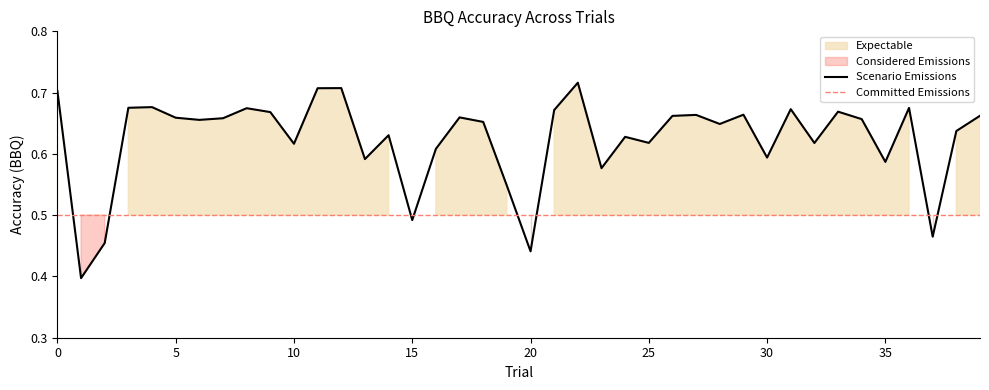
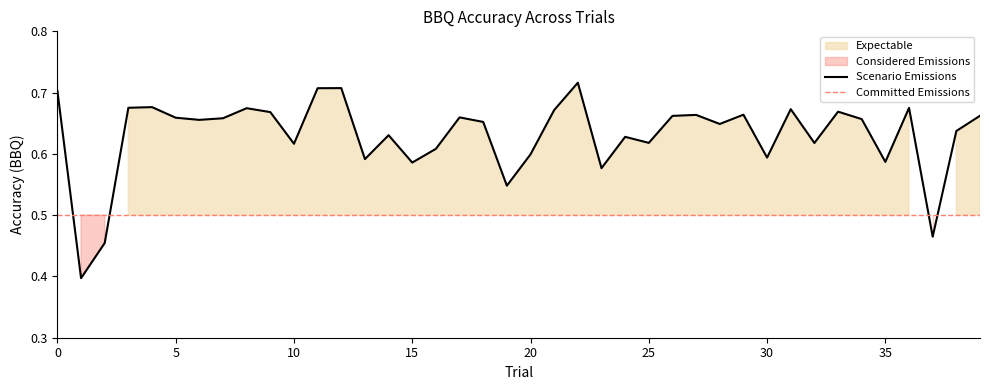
  {
    "0": 0.70,
    "5": 0.66,
    "10": 0.62,
-   "15": 0.49,
-   "20": 0.44,
+   "15": 0.59,
+   "20": 0.60,
    "25": 0.62,
    "30": 0.59,
    "35": 0.59
  }
